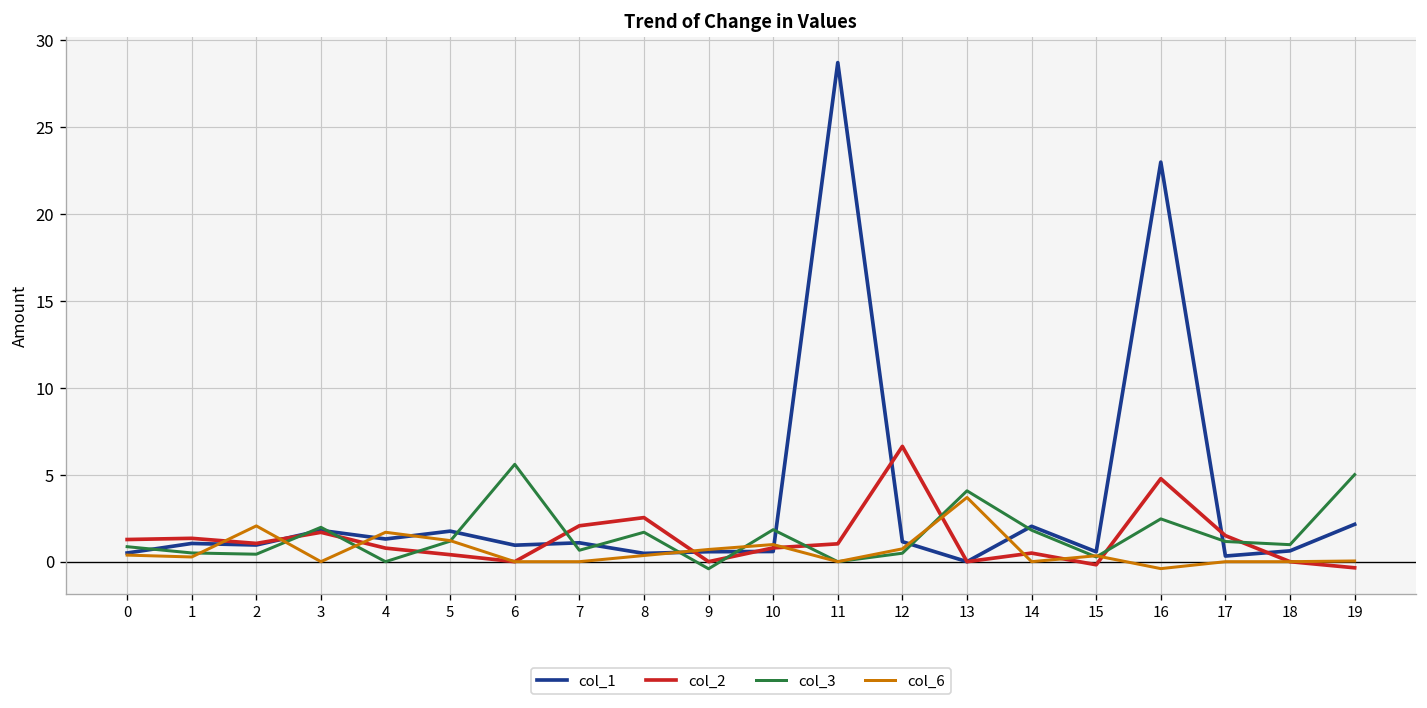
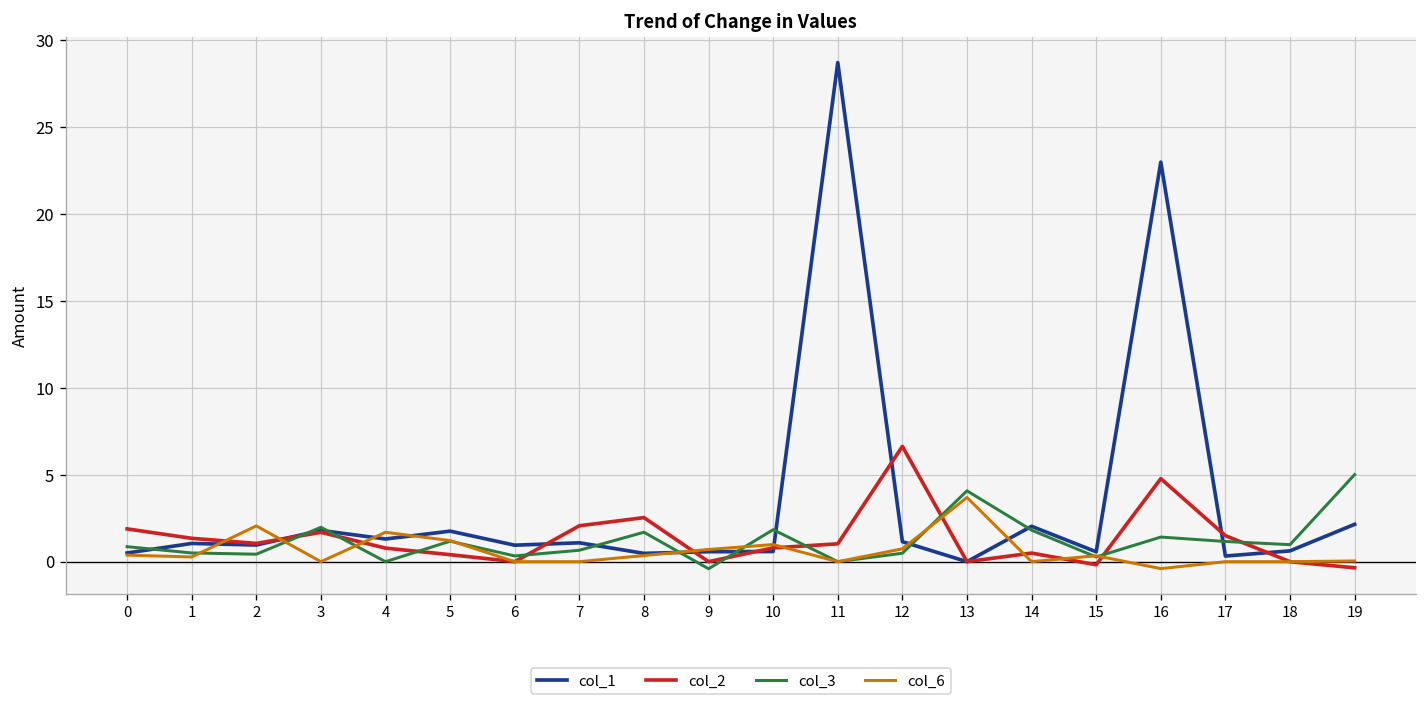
  {
    "col_1": {
      "1": 1.0,
      "4": 1.3,
      "5": 1.8,
      "6": 0.9,
      "7": 1.1,
      "10": 0.6,
      "11": 28.7,
      "12": 1.1,
      "14": 2.0,
      "15": 0.6,
      "16": 23.0,
      "17": 0.3,
      "18": 0.6,
      "19": 2.1
    },
    "col_2": {
-     "0": 1.3,
+     "0": 1.9,
      "1": 1.3,
      "4": 0.8,
      "5": 0.4,
      "7": 2.1,
      "8": 2.5,
      "9": 0.0,
      "10": 0.8,
      "11": 1.0,
      "12": 6.6,
      "14": 0.5,
      "15": -0.2,
      "16": 4.8,
      "17": 1.5,
      "19": -0.4
    },
    "col_3": {
      "0": 0.9,
      "1": 0.5,
      "2": 0.4,
      "3": 2.0,
      "4": 0.0,
-     "6": 5.6,
+     "6": 0.3,
      "7": 0.7,
      "8": 1.7,
      "9": -0.4,
      "10": 1.8,
      "12": 0.5,
      "13": 4.1,
      "14": 1.8,
-     "16": 2.5,
+     "16": 1.4,
      "17": 1.2,
      "18": 1.0,
      "19": 5.0
    },
    "col_6": {
      "1": 0.3,
      "2": 2.1,
      "3": 0.0,
      "4": 1.7,
      "7": 0.0,
      "10": 1.0,
      "12": 0.7,
      "13": 3.7,
      "14": 0.0,
      "16": -0.4,
      "17": 0.0,
      "19": 0.0
    }
  }
